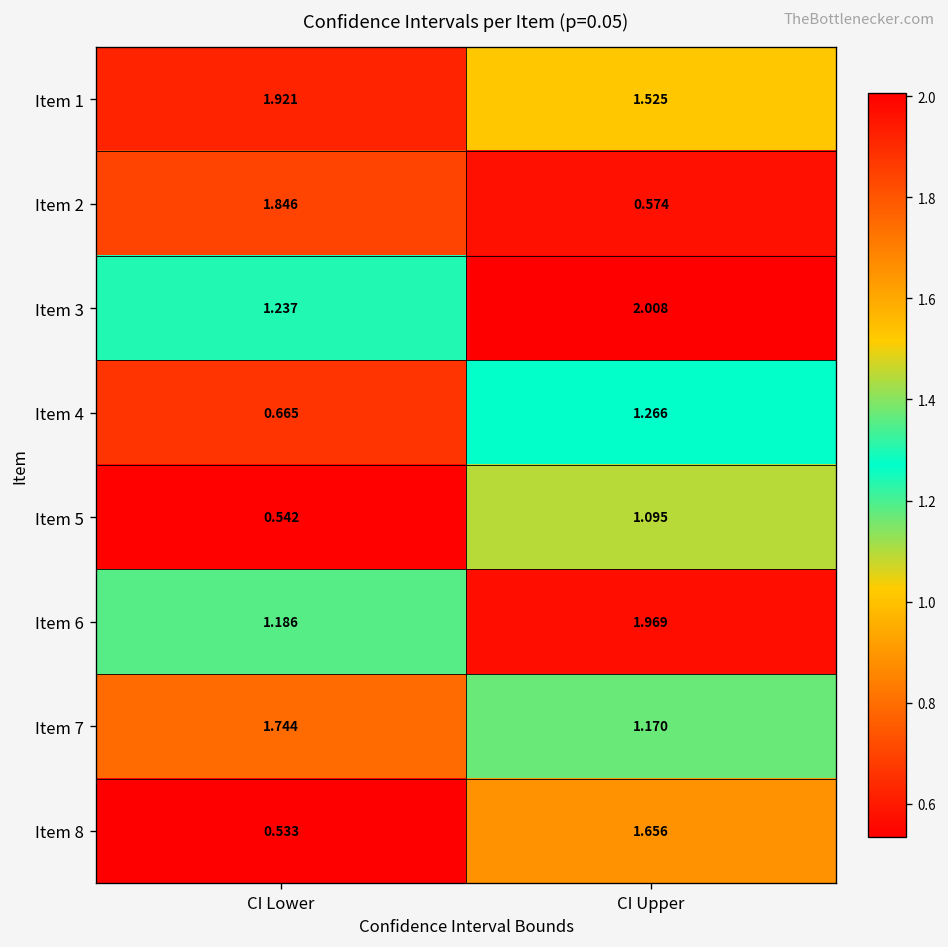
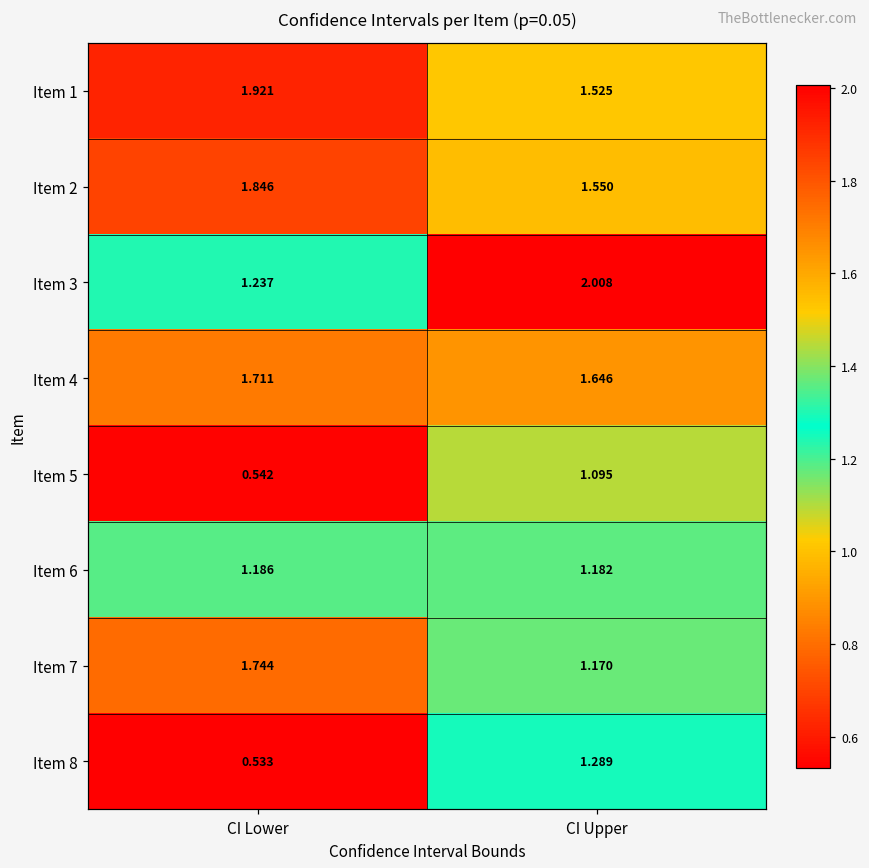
  {
    "Item 1": {
      "CI Lower": 1.921,
      "CI Upper": 1.525
    },
    "Item 2": {
      "CI Lower": 1.846,
-     "CI Upper": 0.574
+     "CI Upper": 1.550
    },
    "Item 3": {
      "CI Lower": 1.237,
      "CI Upper": 2.008
    },
    "Item 4": {
-     "CI Lower": 0.665,
-     "CI Upper": 1.266
+     "CI Lower": 1.711,
+     "CI Upper": 1.646
    },
    "Item 5": {
      "CI Lower": 0.542,
      "CI Upper": 1.095
    },
    "Item 6": {
      "CI Lower": 1.186,
-     "CI Upper": 1.969
+     "CI Upper": 1.182
    },
    "Item 7": {
      "CI Lower": 1.744,
      "CI Upper": 1.170
    },
    "Item 8": {
      "CI Lower": 0.533,
-     "CI Upper": 1.656
+     "CI Upper": 1.289
    }
  }
